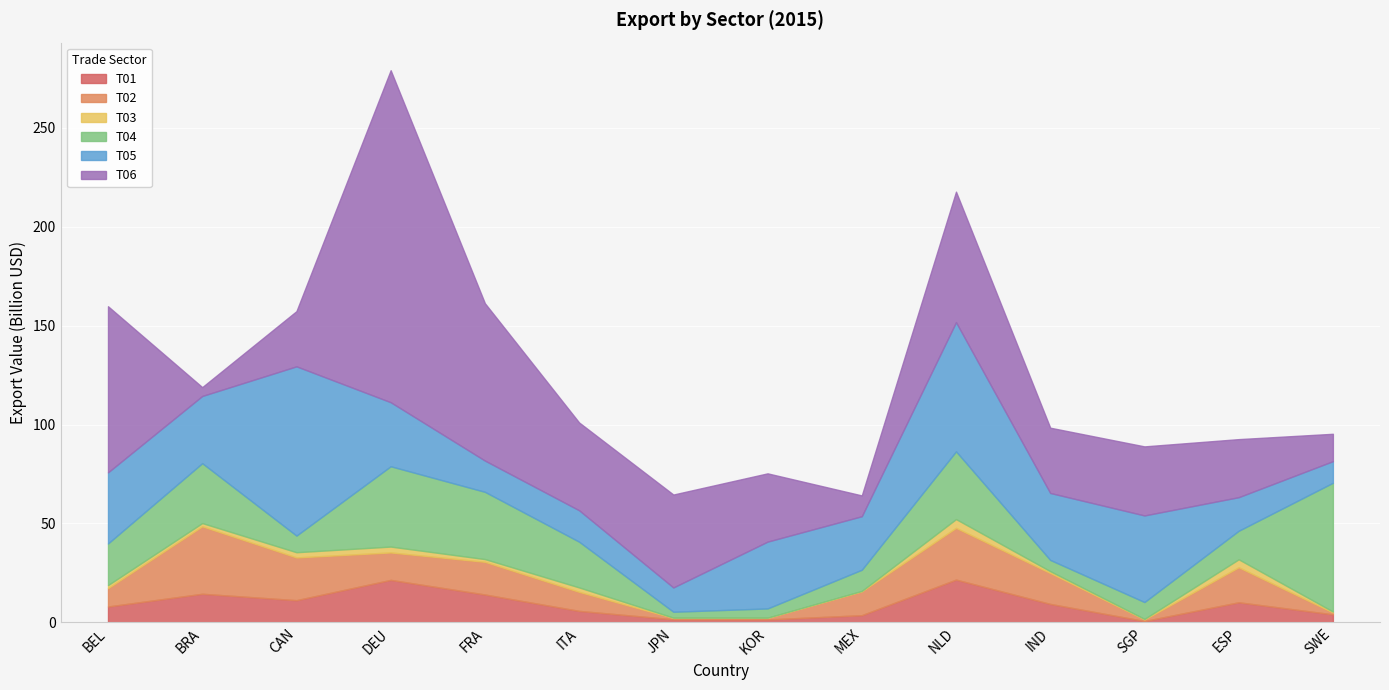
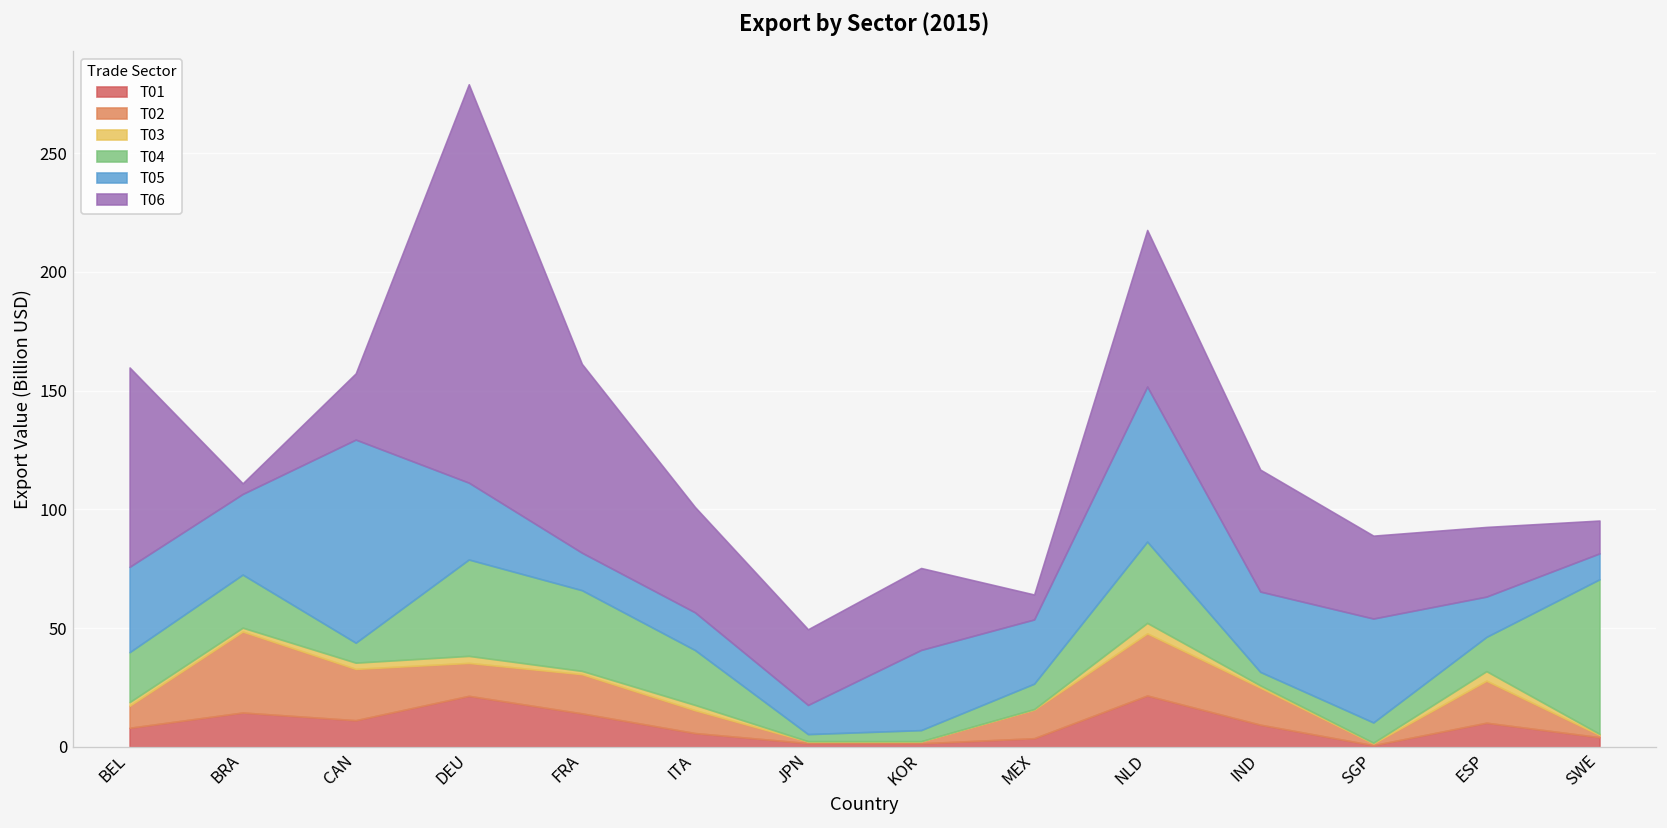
  {
    "T03": {
      "BEL": 2,
      "BRA": 2,
      "CAN": 3,
      "DEU": 3,
      "FRA": 1,
      "ITA": 2,
      "NLD": 4,
      "ESP": 4
    },
    "T04": {
      "BEL": 21,
-     "BRA": 30,
+     "BRA": 22,
      "CAN": 8,
      "DEU": 41,
      "FRA": 34,
      "ITA": 23,
      "JPN": 3,
      "KOR": 5,
      "MEX": 11,
      "NLD": 34,
      "IND": 6,
      "SGP": 9,
      "ESP": 14,
      "SWE": 65
    },
    "T05": {
      "BEL": 36,
      "BRA": 34,
      "CAN": 86,
      "DEU": 32,
      "FRA": 16,
      "ITA": 16,
      "JPN": 12,
      "KOR": 34,
      "MEX": 27,
      "NLD": 65,
      "IND": 34,
      "SGP": 44,
      "ESP": 17,
      "SWE": 11
    },
    "T06": {
      "BEL": 84,
      "BRA": 4,
      "CAN": 28,
      "DEU": 168,
      "FRA": 79,
      "ITA": 44,
-     "JPN": 47,
+     "JPN": 32,
      "KOR": 34,
      "MEX": 11,
      "NLD": 66,
-     "IND": 33,
+     "IND": 51,
      "SGP": 35,
      "ESP": 29,
      "SWE": 14
    }
  }
